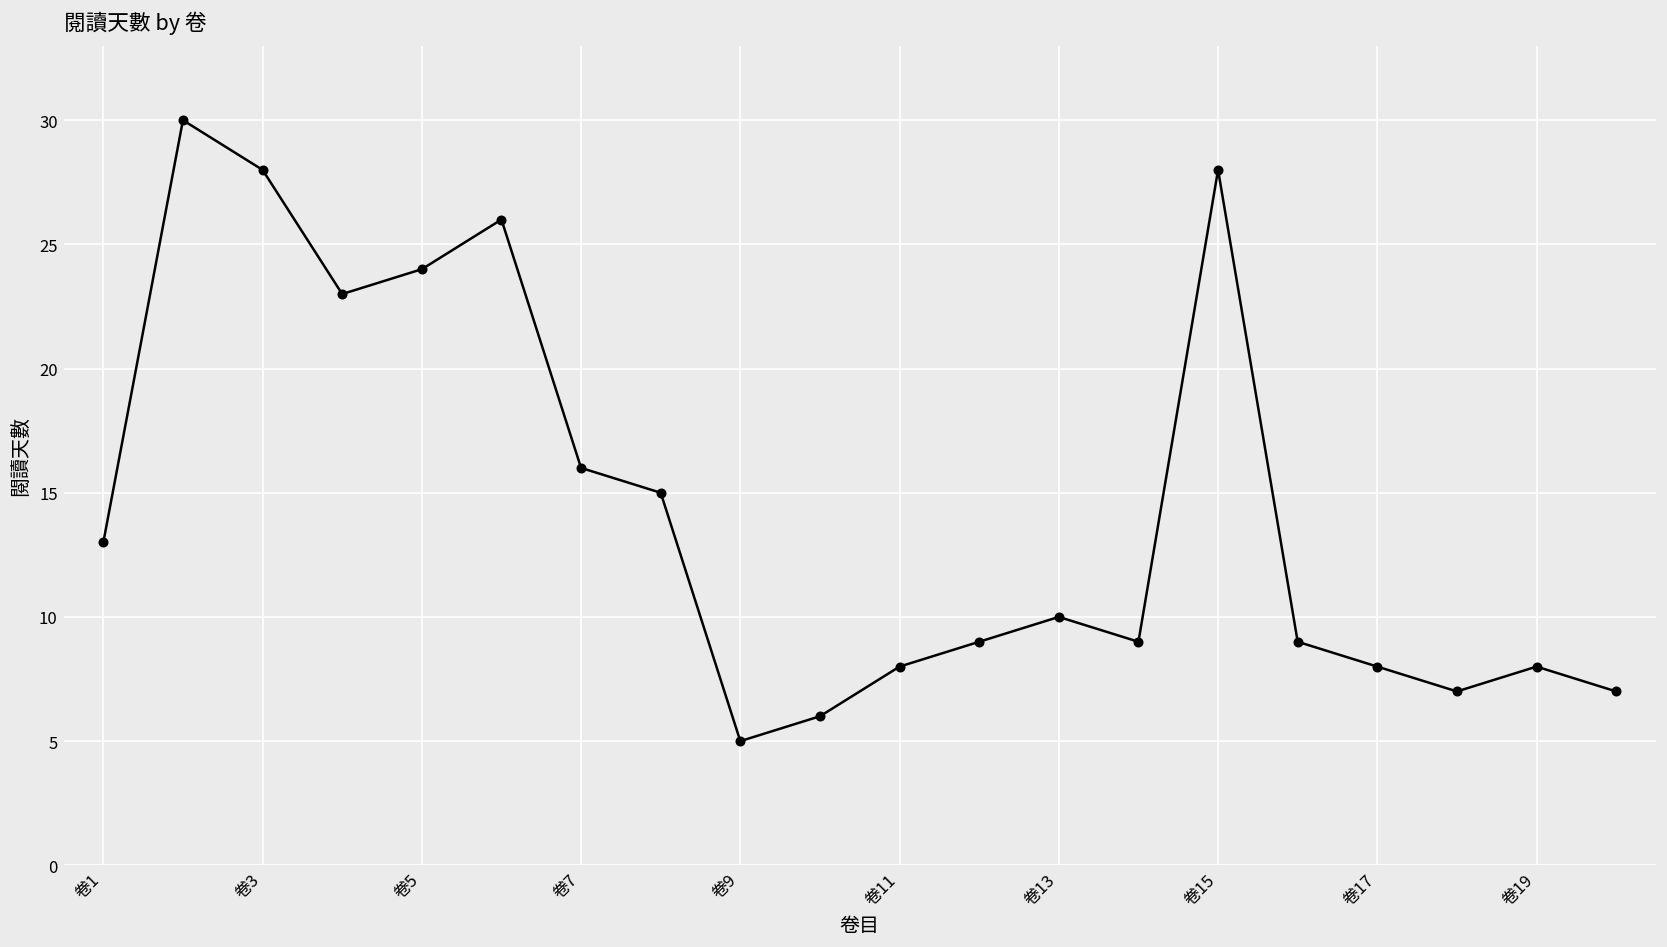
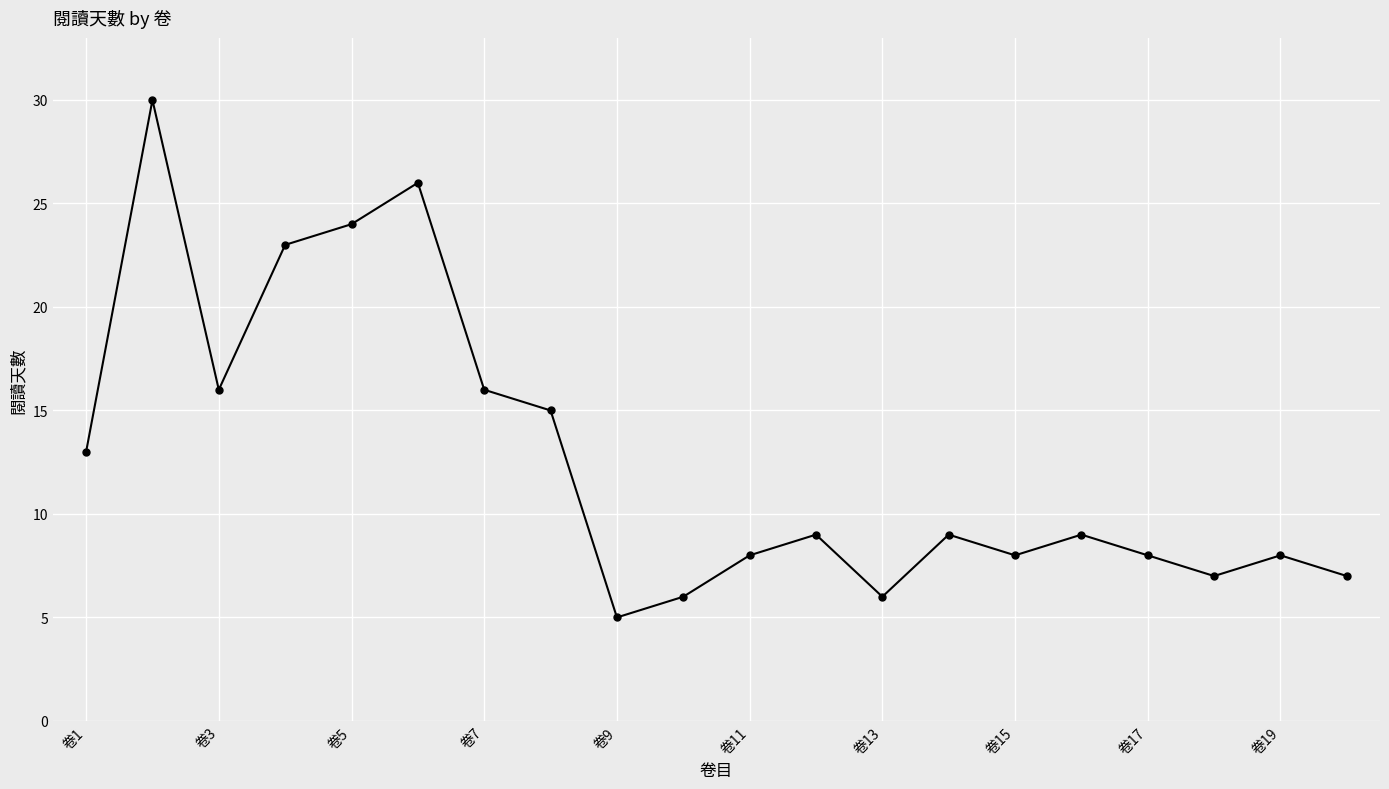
  {
    "卷1": 13,
-   "卷3": 28,
+   "卷3": 16,
    "卷5": 24,
    "卷7": 16,
    "卷9": 5,
    "卷11": 8,
-   "卷13": 10,
-   "卷15": 28,
+   "卷13": 6,
+   "卷15": 8,
    "卷17": 8,
    "卷19": 8
  }
